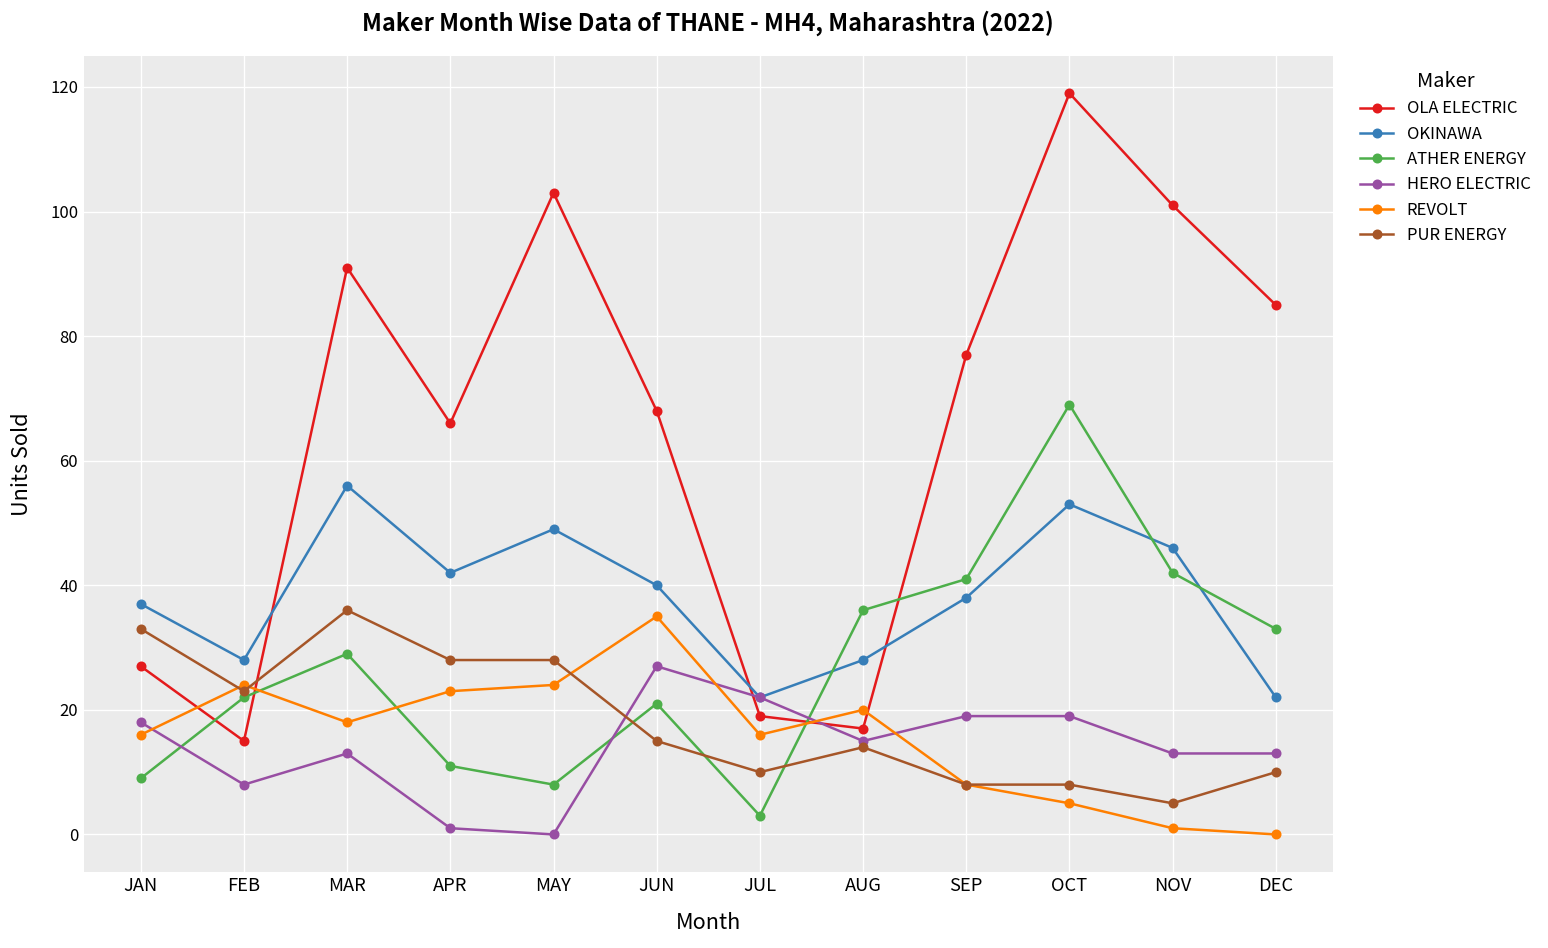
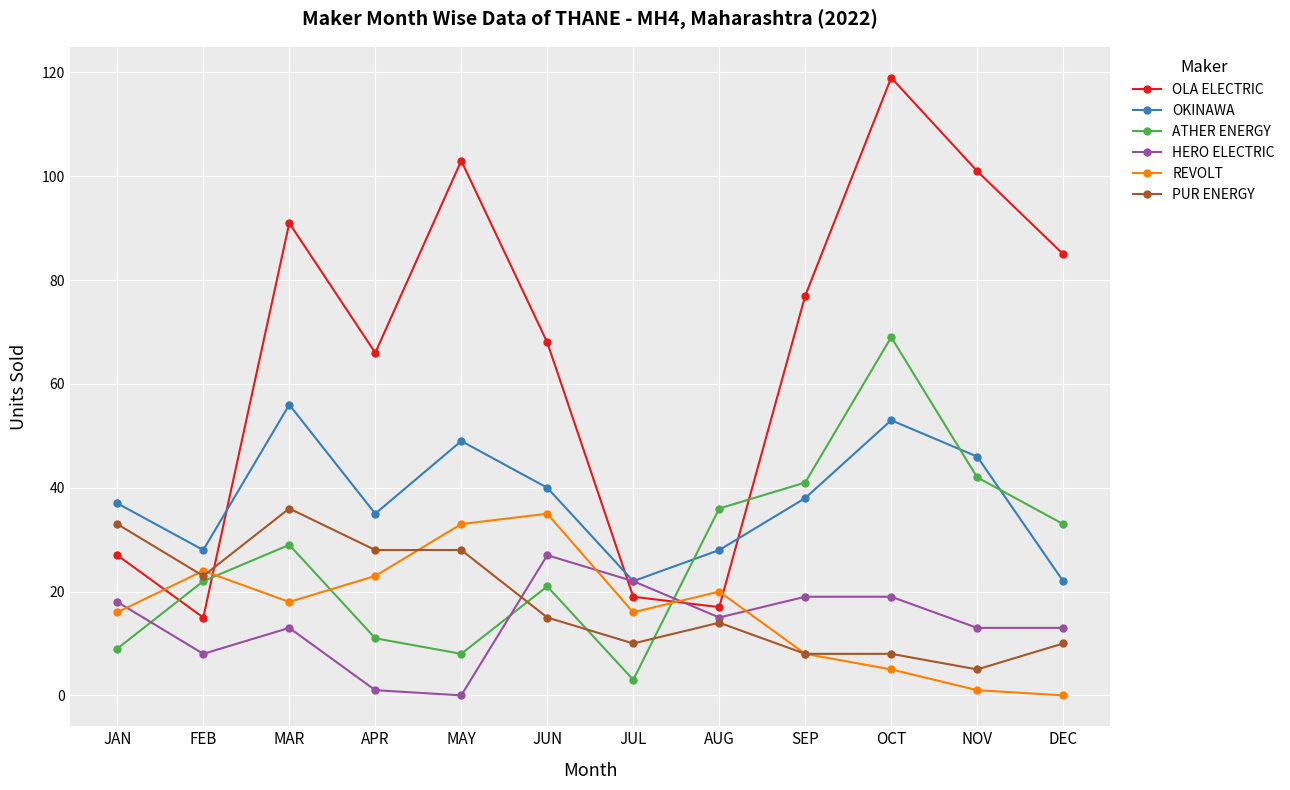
  {
    "OLA ELECTRIC": {
      "JAN": 27,
      "FEB": 15,
      "MAR": 91,
      "APR": 66,
      "MAY": 103,
      "JUN": 68,
      "JUL": 19,
      "AUG": 17,
      "SEP": 77,
      "OCT": 119,
      "NOV": 101,
      "DEC": 85
    },
    "OKINAWA": {
      "JAN": 37,
      "FEB": 28,
      "MAR": 56,
-     "APR": 42,
+     "APR": 35,
      "MAY": 49,
      "JUN": 40,
      "AUG": 28,
      "SEP": 38,
      "OCT": 53,
      "NOV": 46,
      "DEC": 22
    },
    "ATHER ENERGY": {
      "JAN": 9,
      "FEB": 22,
      "MAR": 29,
      "APR": 11,
      "MAY": 8,
      "JUN": 21,
      "JUL": 3,
      "AUG": 36,
      "SEP": 41,
      "OCT": 69,
      "NOV": 42,
      "DEC": 33
    },
    "HERO ELECTRIC": {
      "JAN": 18,
      "FEB": 8,
      "MAR": 13,
      "APR": 1,
      "MAY": 0,
      "JUN": 27,
      "AUG": 15,
      "SEP": 19,
      "OCT": 19,
      "NOV": 13,
      "DEC": 13
    },
    "REVOLT": {
      "JAN": 16,
      "FEB": 24,
      "MAR": 18,
      "APR": 23,
-     "MAY": 24,
+     "MAY": 33,
      "JUN": 35,
      "JUL": 16,
      "AUG": 20,
      "OCT": 5,
      "NOV": 1,
      "DEC": 0
    },
    "PUR ENERGY": {
      "JAN": 33,
      "FEB": 23,
      "MAR": 36,
      "APR": 28,
      "MAY": 28,
      "JUN": 15,
      "JUL": 10,
      "AUG": 14,
      "OCT": 8,
      "NOV": 5,
      "DEC": 10
    }
  }
